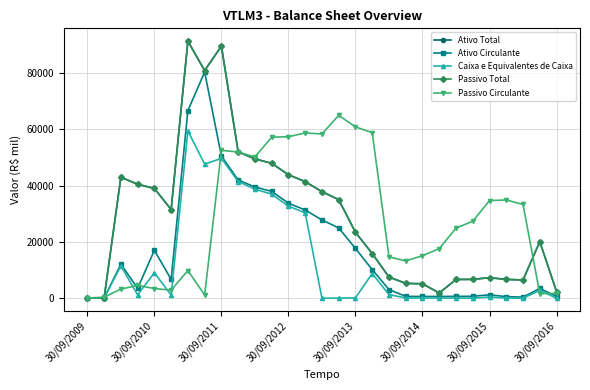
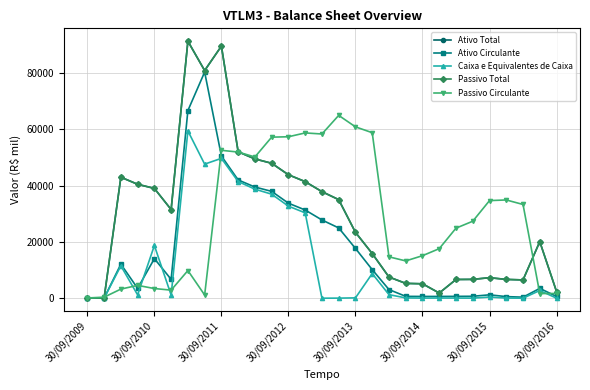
  {
    "Ativo Circulante": {
-     "30/09/2010": 17000,
+     "30/09/2010": 14000,
      "30/09/2012": 34000,
      "30/09/2013": 18000
    },
    "Caixa e Equivalentes de Caixa": {
-     "30/09/2010": 9000,
+     "30/09/2010": 19000,
      "30/09/2012": 33000,
      "30/09/2013": 0
    }
  }
